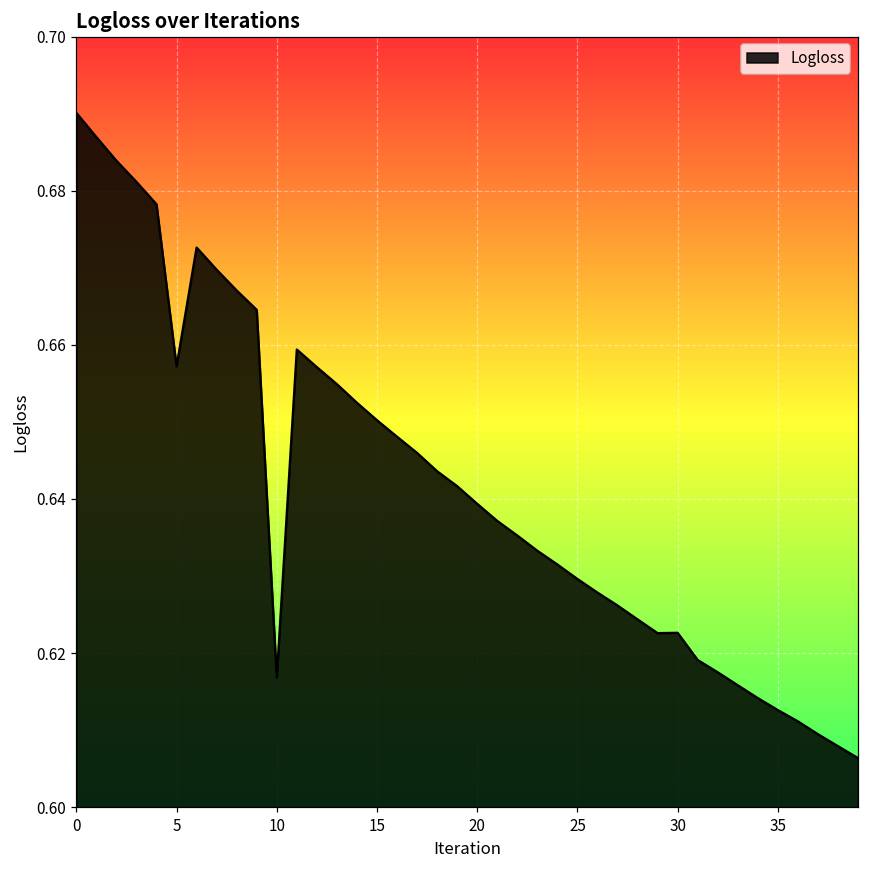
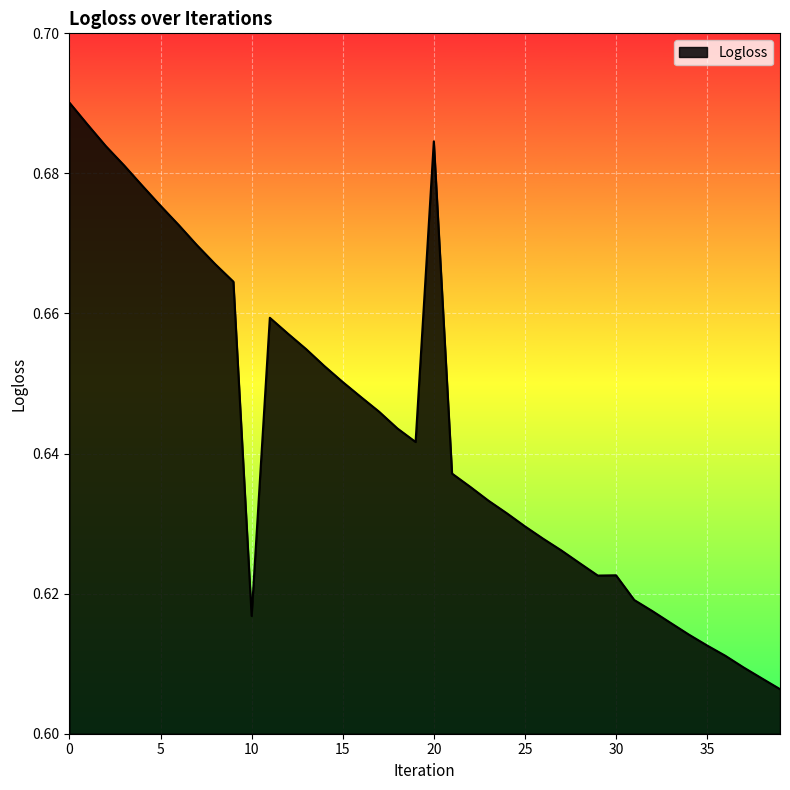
  {
    "0": 0.690,
-   "5": 0.657,
+   "5": 0.675,
    "10": 0.617,
    "15": 0.650,
-   "20": 0.639,
+   "20": 0.685,
    "25": 0.630,
    "30": 0.623,
    "35": 0.613
  }
